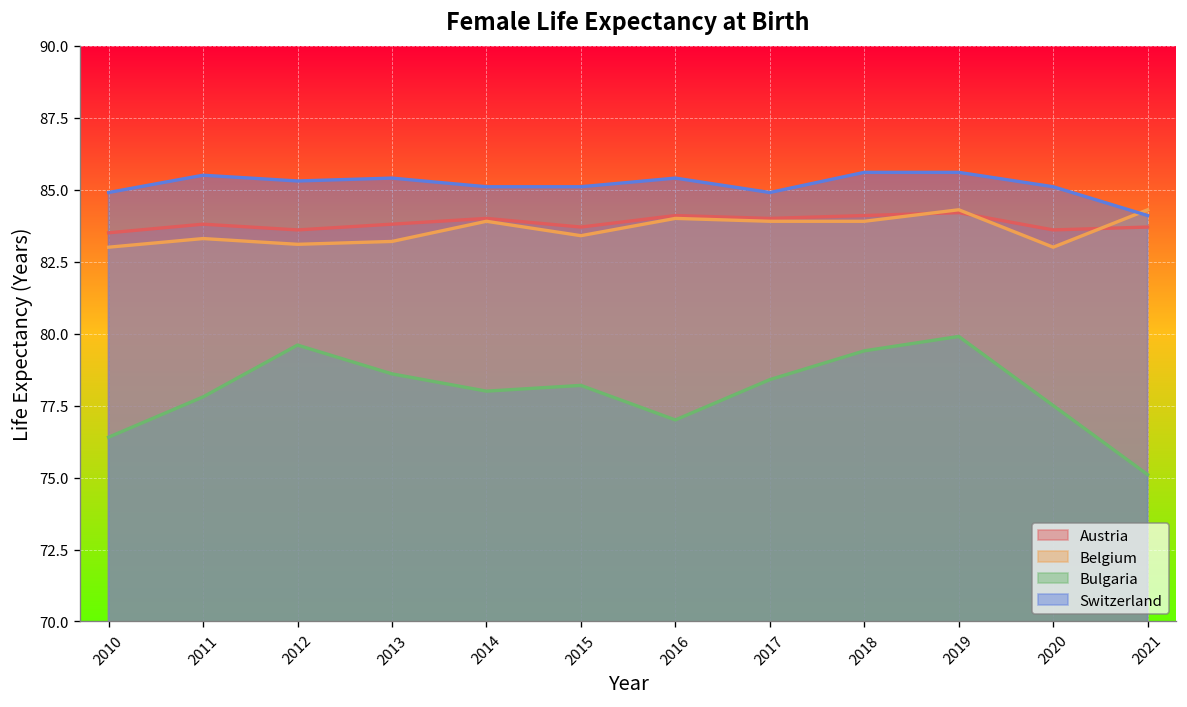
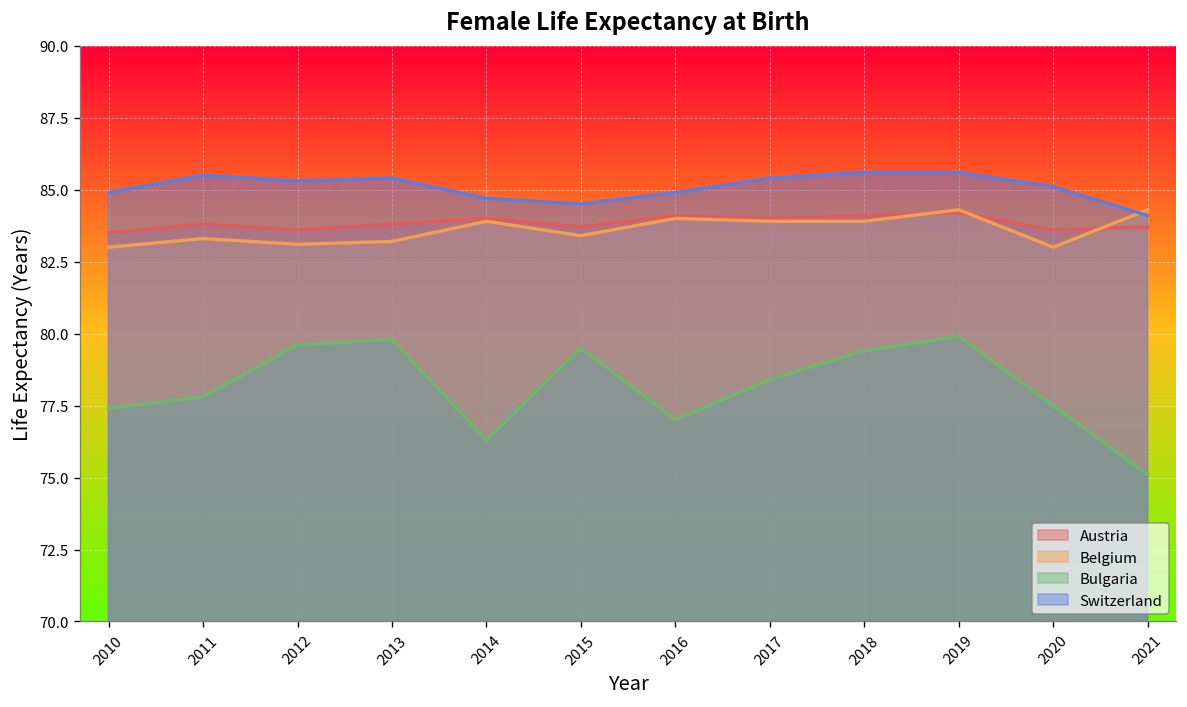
  {
    "Bulgaria": {
-     "2010": 76.4,
+     "2010": 77.4,
      "2011": 77.8,
      "2012": 79.6,
-     "2013": 78.6,
-     "2014": 78.0,
-     "2015": 78.2,
+     "2013": 79.8,
+     "2014": 76.3,
+     "2015": 79.5,
      "2016": 77.0,
      "2017": 78.4,
      "2018": 79.4,
      "2019": 79.9,
      "2020": 77.5,
      "2021": 75.1
    },
    "Switzerland": {
      "2010": 84.9,
      "2011": 85.5,
      "2012": 85.3,
      "2013": 85.4,
-     "2014": 85.1,
-     "2015": 85.1,
-     "2016": 85.4,
-     "2017": 84.9,
+     "2014": 84.7,
+     "2015": 84.5,
+     "2016": 84.9,
+     "2017": 85.4,
      "2018": 85.6,
      "2019": 85.6,
      "2020": 85.1,
      "2021": 84.1
    }
  }
